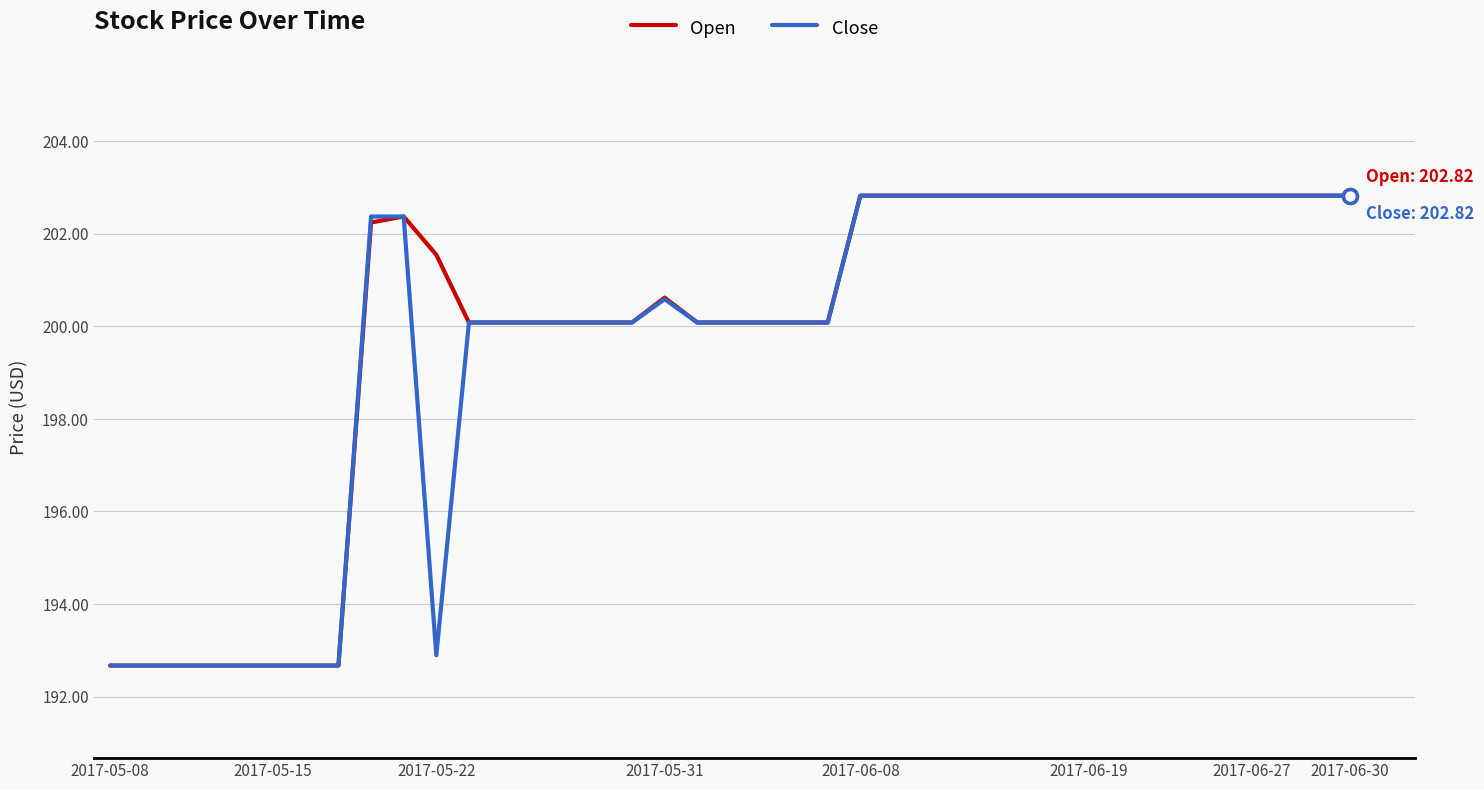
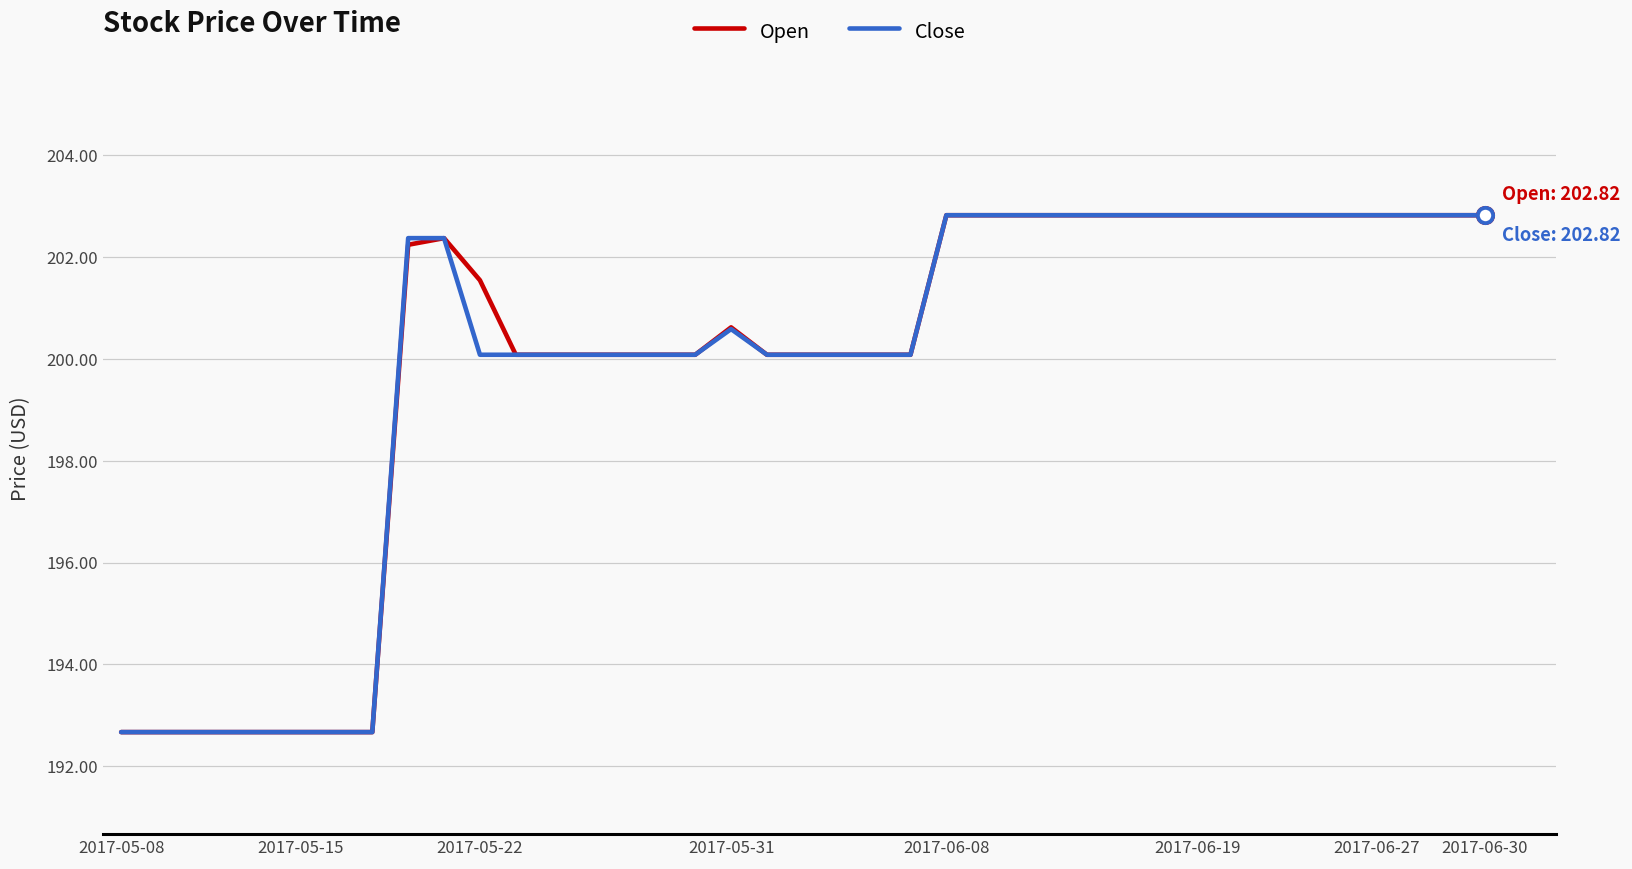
  {
    "Open": {
      "2017-05-22": 201.5
    },
    "Close": {
-     "2017-05-22": 192.9
+     "2017-05-22": 200.1
    }
  }
